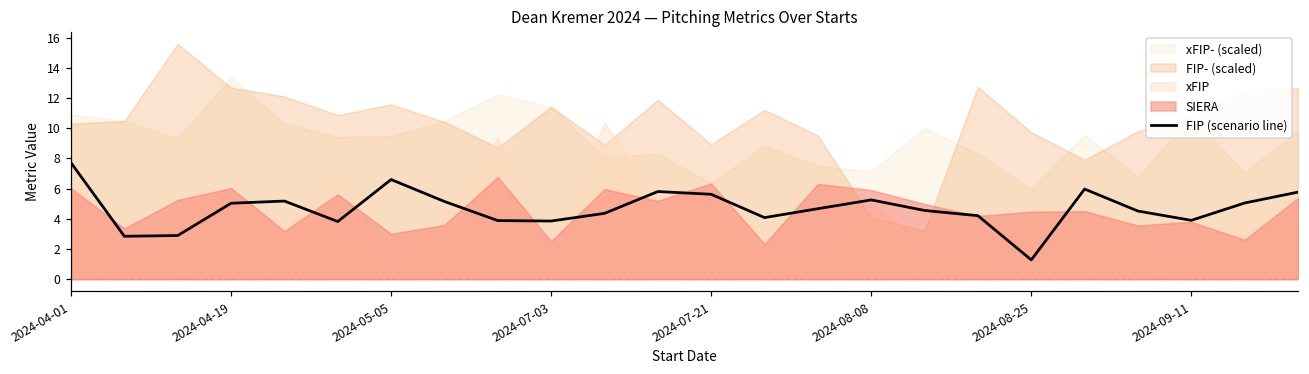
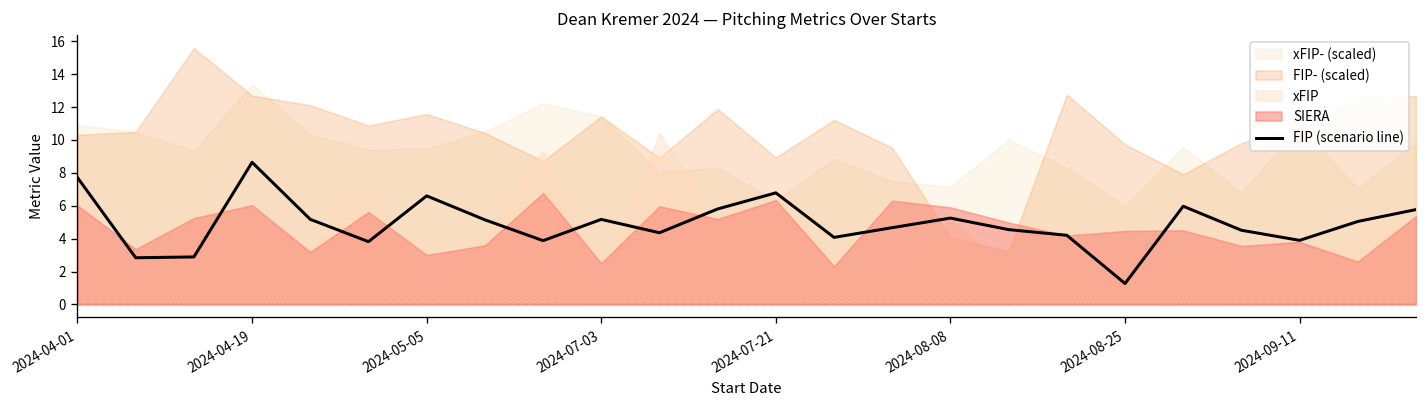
  {
    "FIP (scenario line)": {
      "2024-04-01": 7.7,
-     "2024-04-19": 5.0,
+     "2024-04-19": 8.6,
      "2024-05-05": 6.6,
-     "2024-07-03": 3.8,
-     "2024-07-21": 5.6,
+     "2024-07-03": 5.2,
+     "2024-07-21": 6.8,
      "2024-08-25": 1.3
    }
  }
